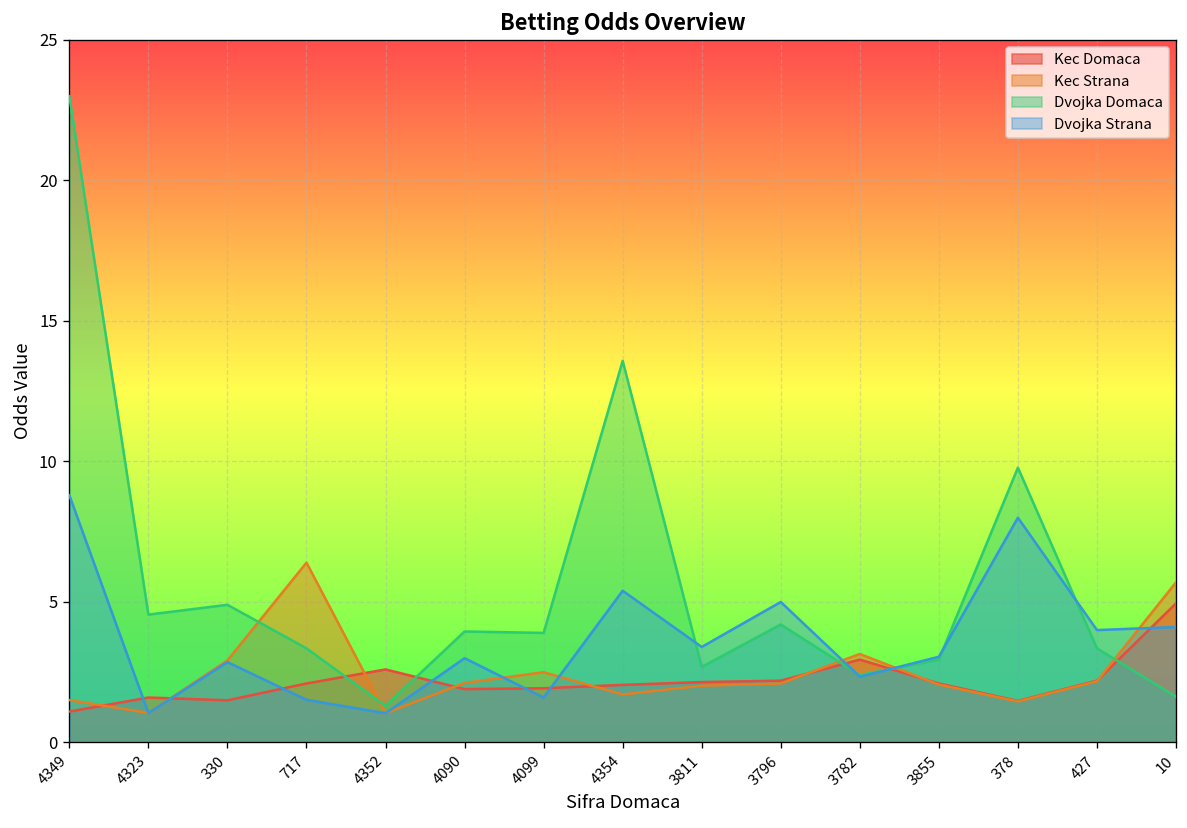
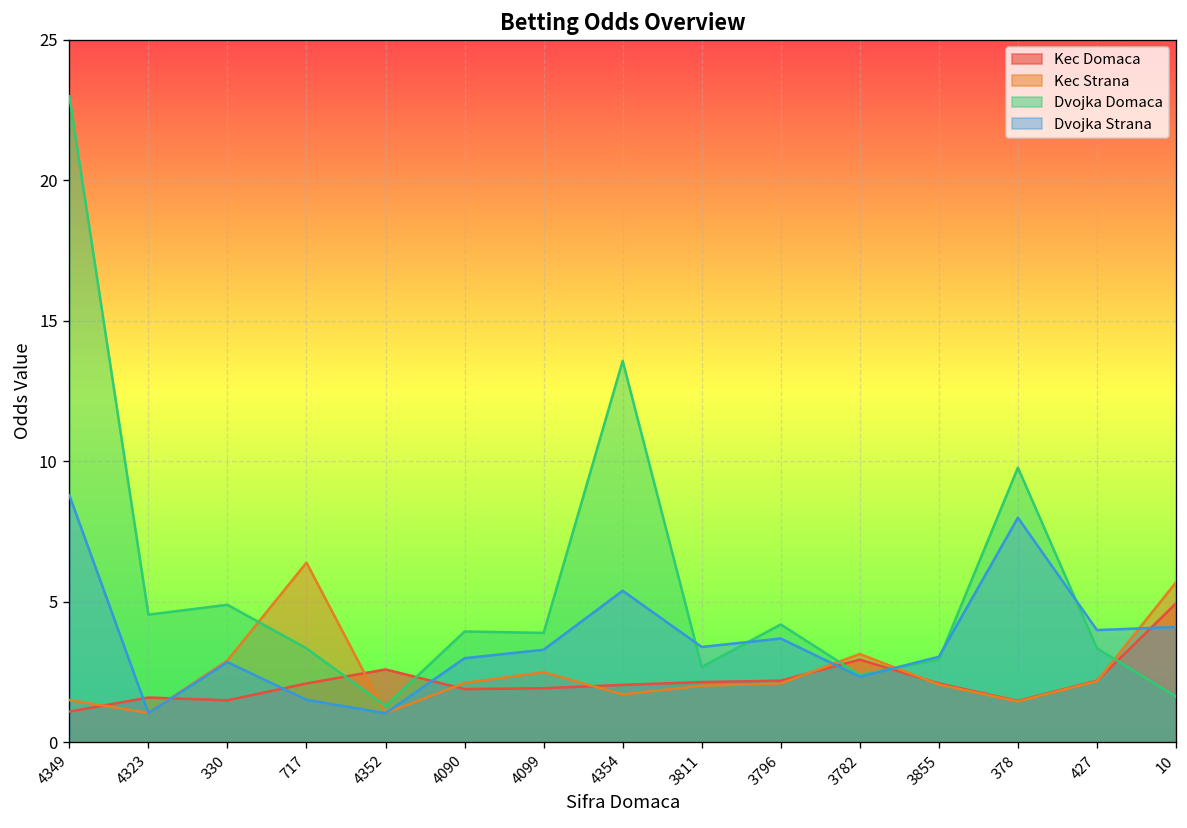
  {
    "Dvojka Domaca": {
      "4349": 23.0,
      "4323": 4.6,
      "330": 4.9,
      "717": 3.4,
      "4352": 1.3,
      "4090": 4.0,
      "4099": 3.9,
      "4354": 13.6,
      "3811": 2.7,
      "3796": 4.2,
      "378": 9.8,
      "427": 3.4,
      "10": 1.6
    },
    "Dvojka Strana": {
      "4349": 8.8,
      "717": 1.5,
      "4090": 3.0,
-     "4099": 1.6,
+     "4099": 3.3,
      "4354": 5.4,
      "3811": 3.4,
-     "3796": 5.0,
+     "3796": 3.7,
      "378": 8.0,
      "427": 4.0,
      "10": 4.1
    }
  }
